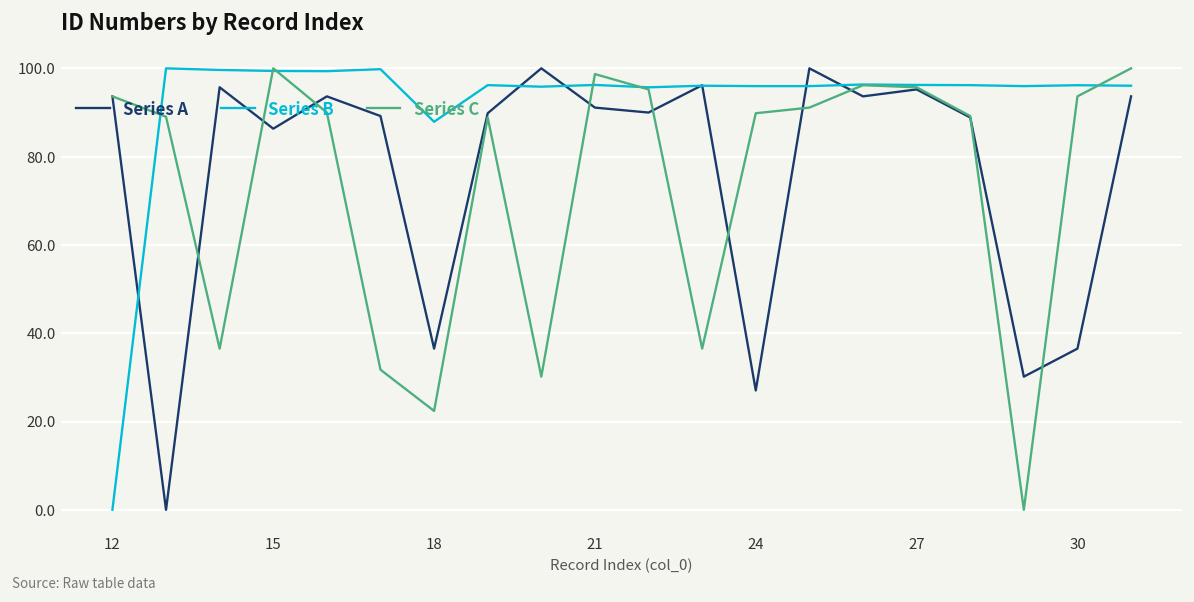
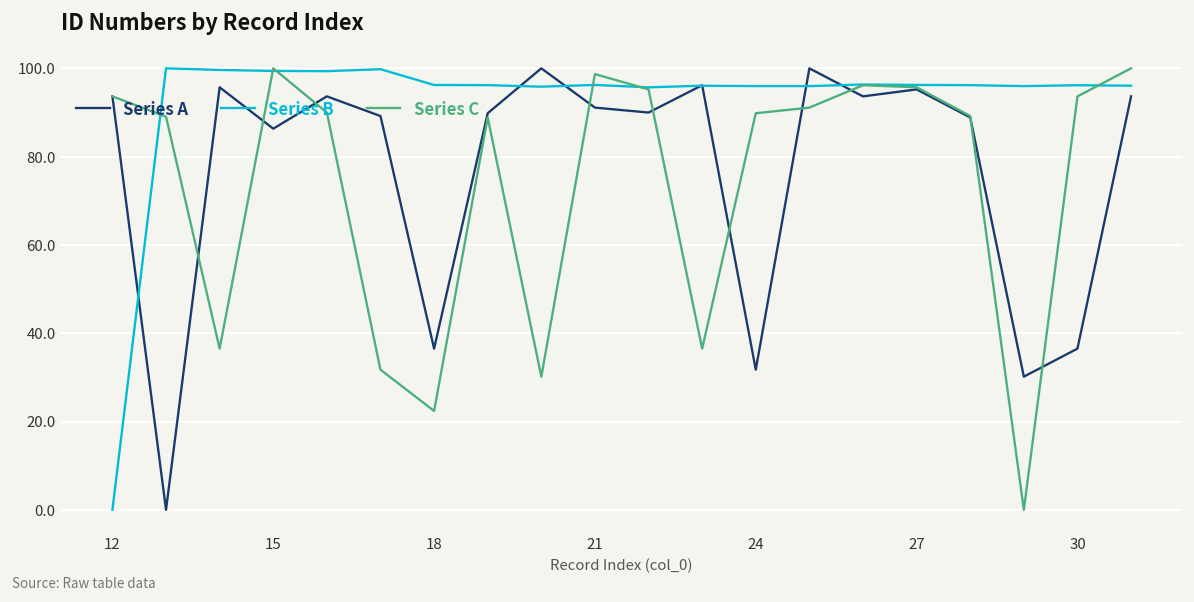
  {
    "Series A": {
      "15": 86,
      "18": 37,
      "21": 91,
-     "24": 27,
+     "24": 32,
      "30": 37
    },
    "Series B": {
      "12": 0,
-     "18": 88,
+     "18": 96,
      "21": 96,
      "24": 96,
      "30": 96
    },
    "Series C": {
      "18": 22,
      "21": 99,
      "24": 90,
      "30": 94
    }
  }
